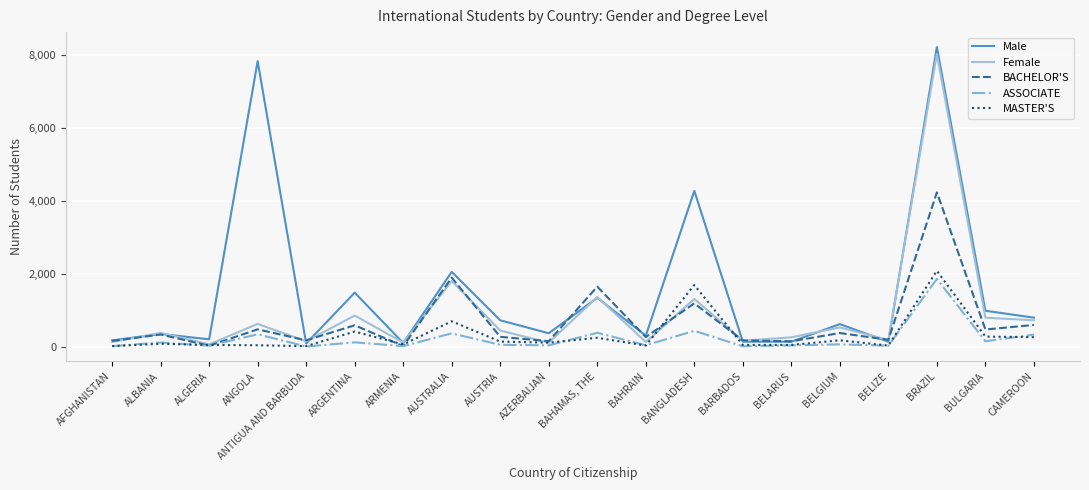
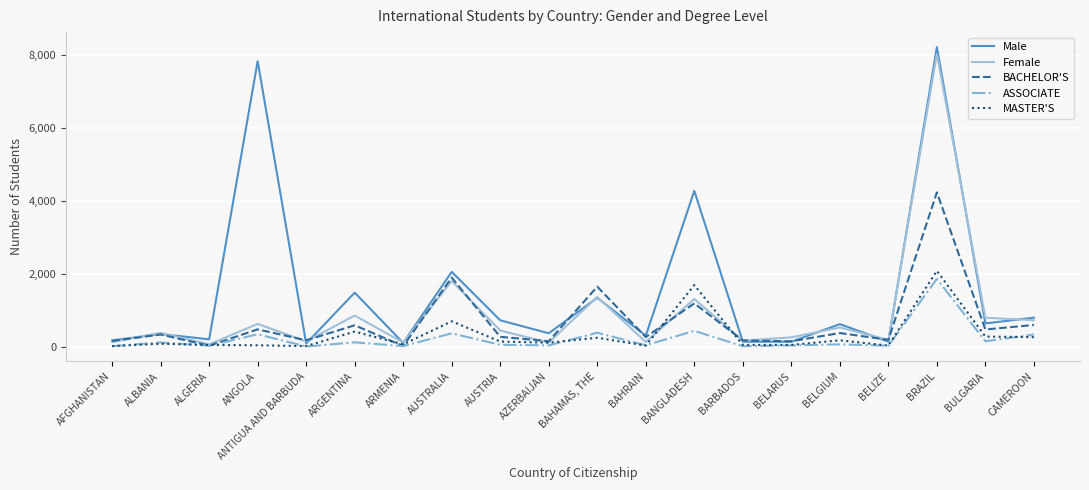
  {
    "Male": {
      "ALGERIA": "200",
      "ANGOLA": "7,800",
      "ARGENTINA": "1,500",
      "AUSTRALIA": "2,100",
      "AUSTRIA": "700",
      "AZERBAIJAN": "400",
      "BANGLADESH": "4,300",
      "BELGIUM": "600",
      "BRAZIL": "8,200",
-     "BULGARIA": "1,000",
+     "BULGARIA": "700",
      "CAMEROON": "800"
    }
  }
